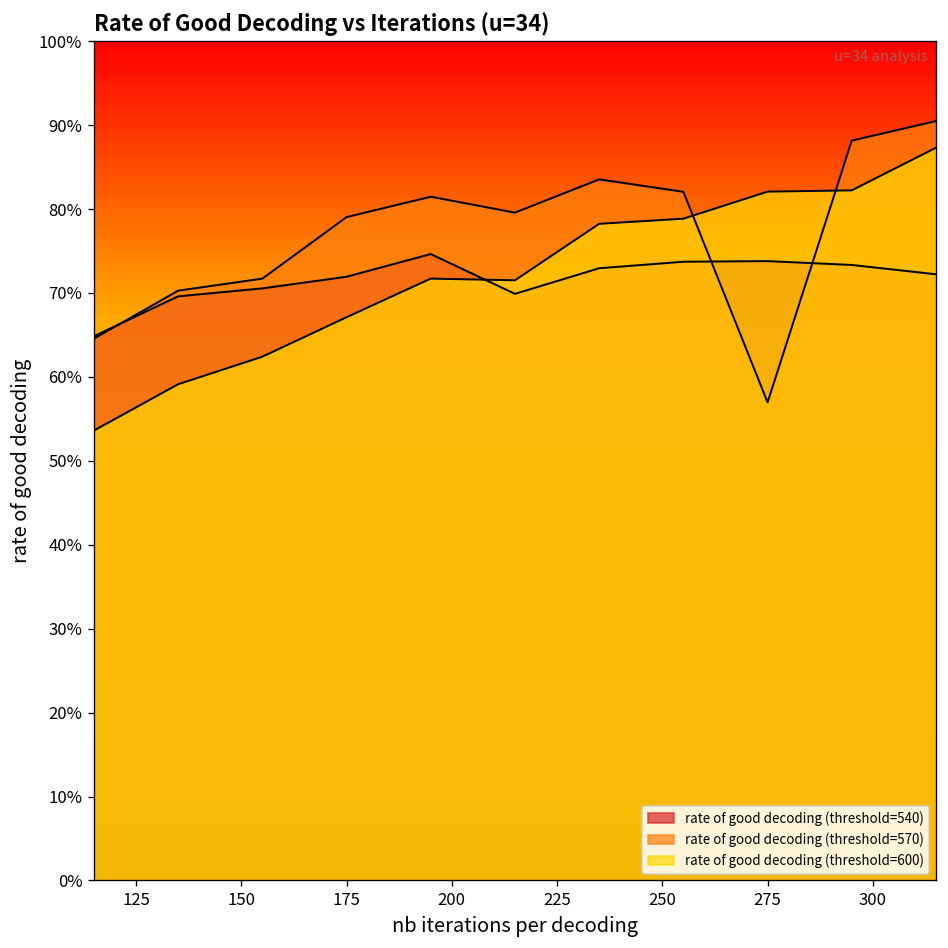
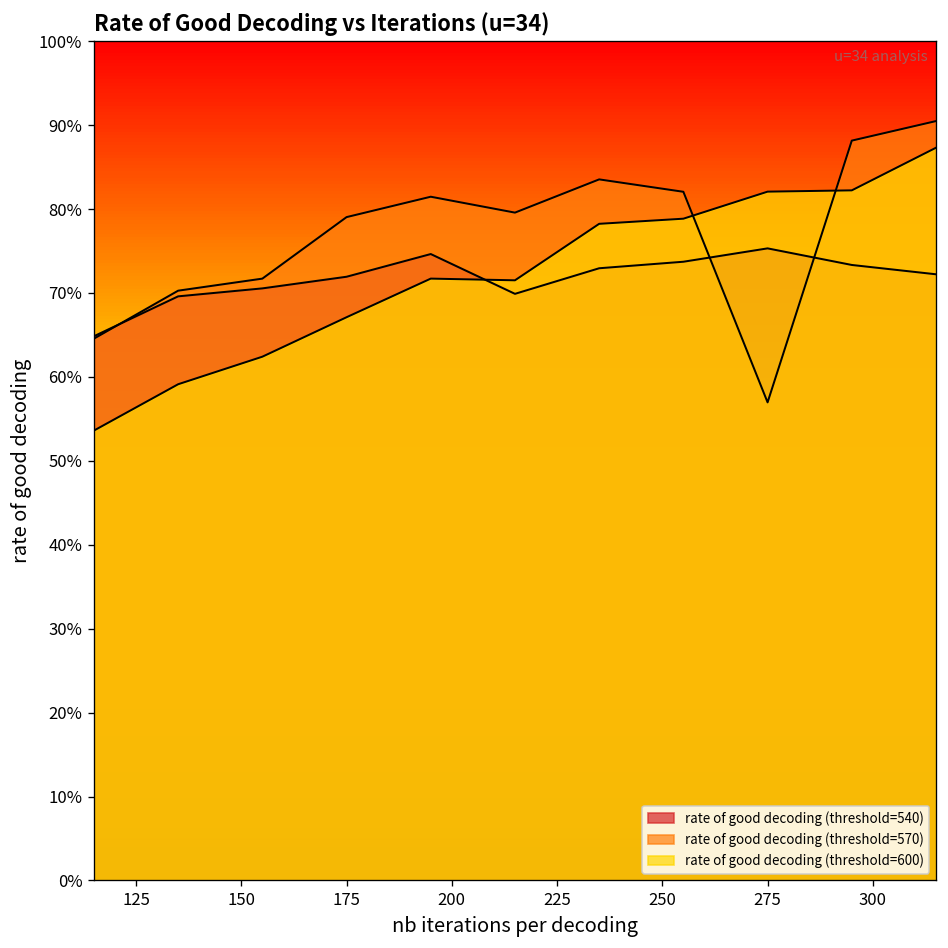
  {
    "rate of good decoding (threshold=540)": {
      "175": "72%",
-     "275": "74%"
+     "275": "75%"
    },
    "rate of good decoding (threshold=570)": {
      "175": "79%",
      "275": "57%"
    },
    "rate of good decoding (threshold=600)": {
      "175": "67%",
      "275": "82%"
    }
  }
